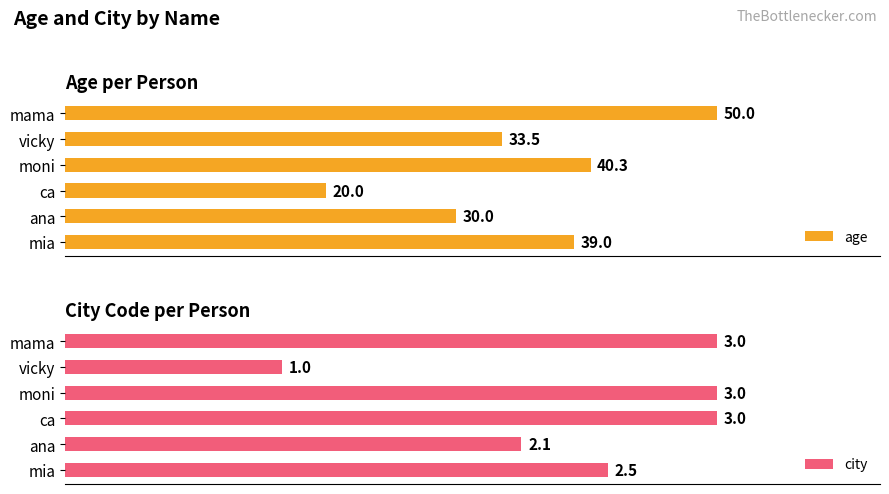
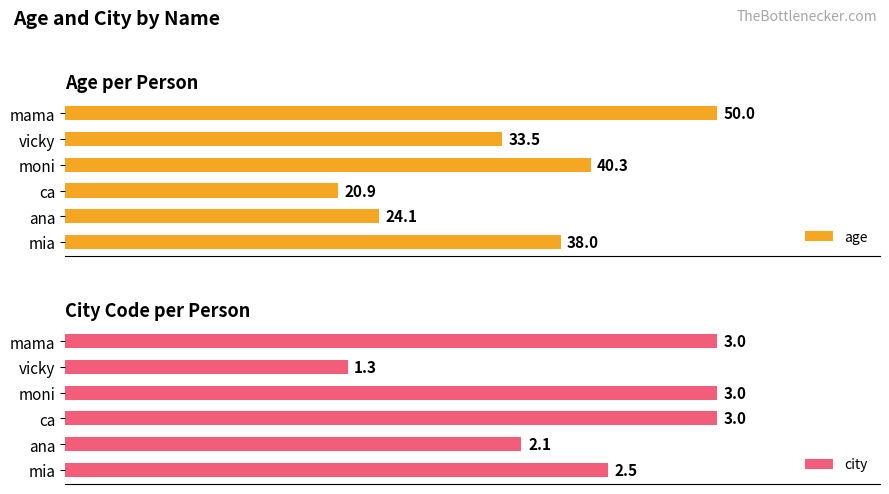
  {
    "Age per Person": {
      "mama": 50.0,
      "vicky": 33.5,
      "moni": 40.3,
-     "ca": 20.0,
-     "ana": 30.0,
-     "mia": 39.0
+     "ca": 20.9,
+     "ana": 24.1,
+     "mia": 38.0
    },
    "City Code per Person": {
      "mama": 3.0,
-     "vicky": 1.0,
+     "vicky": 1.3,
      "moni": 3.0,
      "ca": 3.0,
      "ana": 2.1,
      "mia": 2.5
    }
  }
